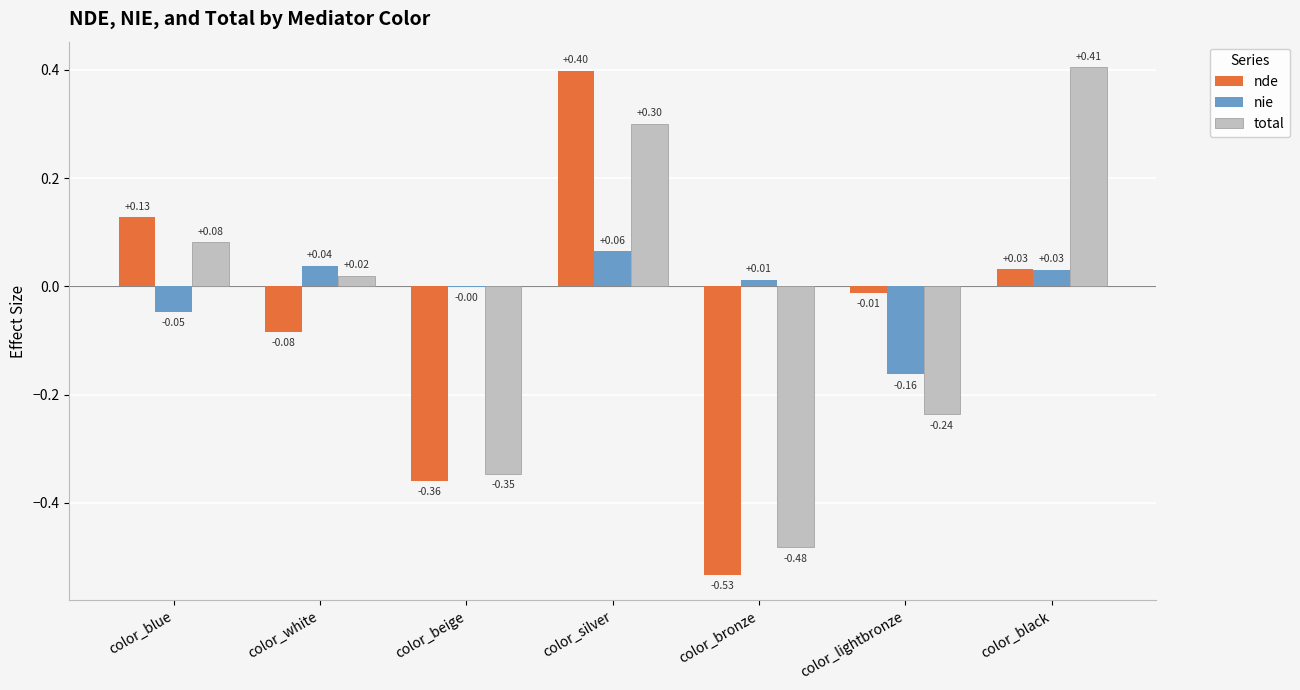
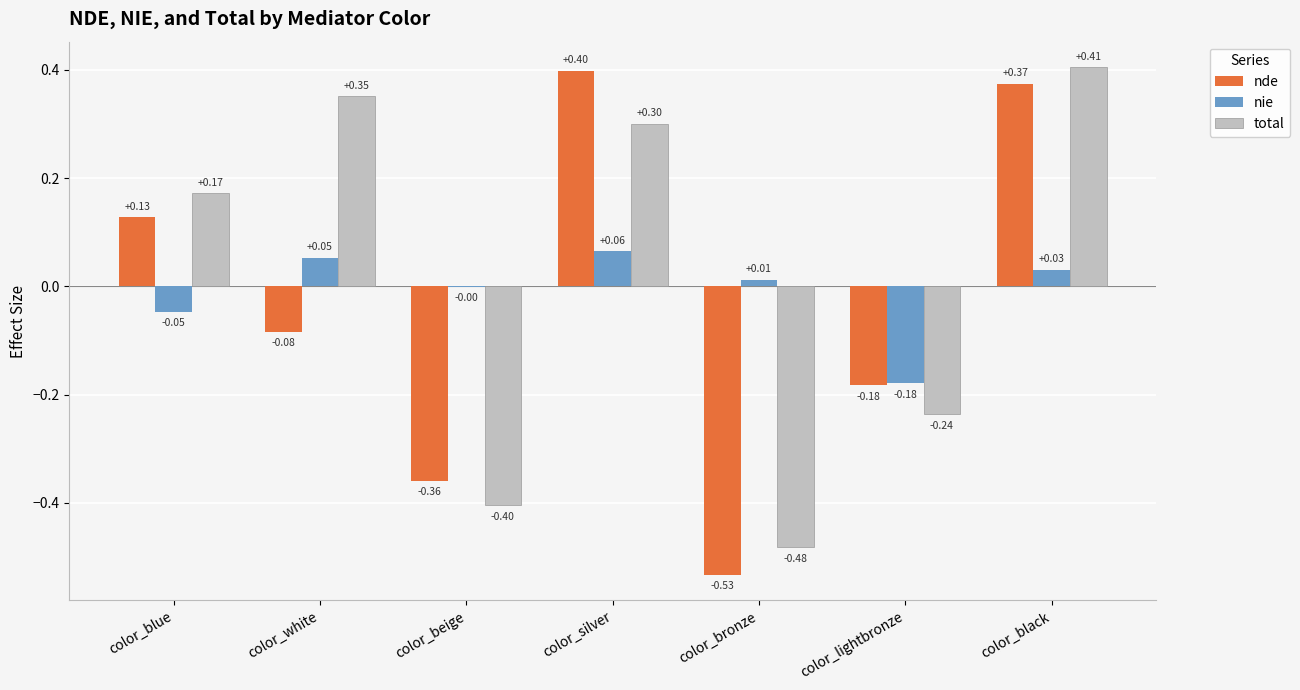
  {
    "nde": {
      "color_blue": "+0.13",
      "color_white": "-0.08",
      "color_beige": "-0.36",
      "color_silver": "+0.40",
      "color_bronze": "-0.53",
-     "color_lightbronze": "-0.01",
-     "color_black": "+0.03"
+     "color_lightbronze": "-0.18",
+     "color_black": "+0.37"
    },
    "nie": {
      "color_blue": "-0.05",
-     "color_white": "+0.04",
+     "color_white": "+0.05",
      "color_beige": "-0.00",
      "color_silver": "+0.06",
      "color_bronze": "+0.01",
-     "color_lightbronze": "-0.16",
+     "color_lightbronze": "-0.18",
      "color_black": "+0.03"
    },
    "total": {
-     "color_blue": "+0.08",
-     "color_white": "+0.02",
-     "color_beige": "-0.35",
+     "color_blue": "+0.17",
+     "color_white": "+0.35",
+     "color_beige": "-0.40",
      "color_silver": "+0.30",
      "color_bronze": "-0.48",
      "color_lightbronze": "-0.24",
      "color_black": "+0.41"
    }
  }
